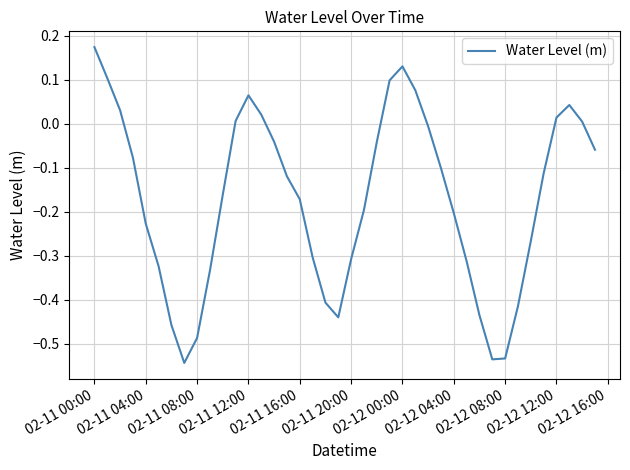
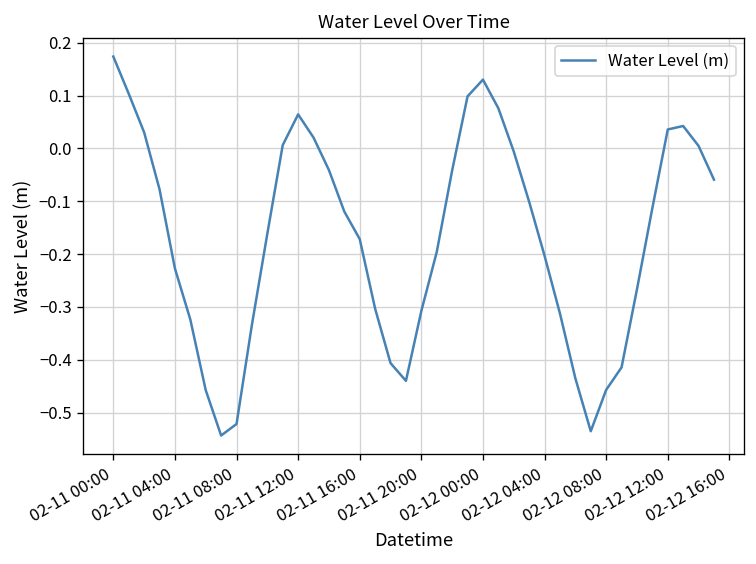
  {
    "02-11 00:00": 0.17,
    "02-11 04:00": -0.23,
-   "02-11 08:00": -0.49,
+   "02-11 08:00": -0.52,
    "02-11 12:00": 0.06,
    "02-11 16:00": -0.17,
    "02-11 20:00": -0.31,
    "02-12 00:00": 0.13,
    "02-12 04:00": -0.20,
-   "02-12 08:00": -0.53,
-   "02-12 12:00": 0.01
+   "02-12 08:00": -0.46,
+   "02-12 12:00": 0.04
  }
